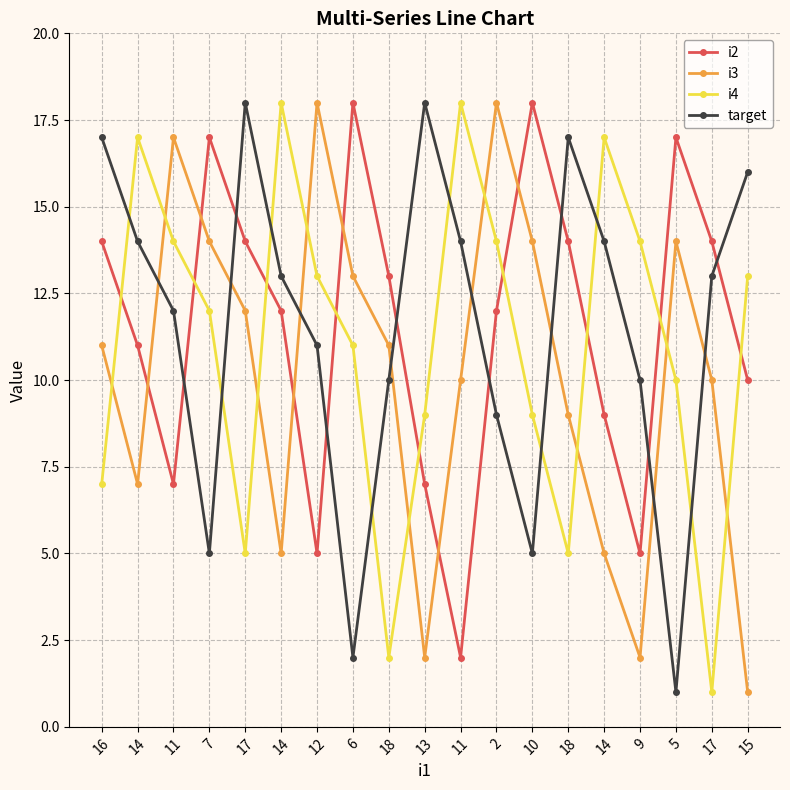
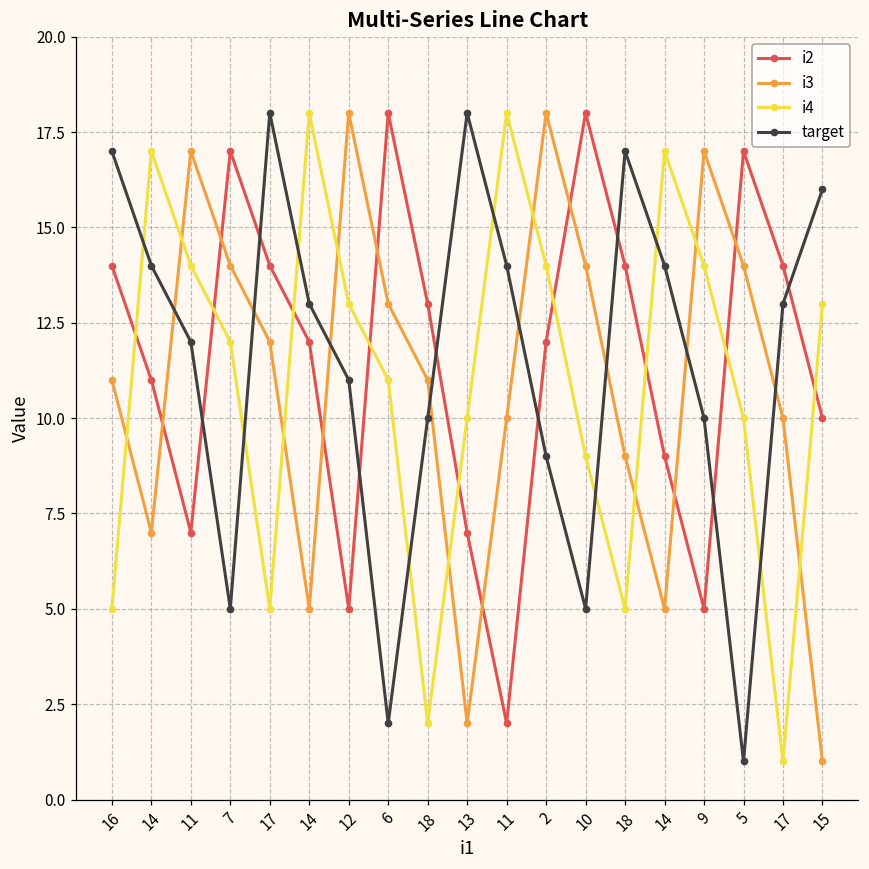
  {
    "i2": {
      "16": 14,
      "7": 17,
      "12": 5,
      "6": 18,
      "13": 7,
      "2": 12,
      "10": 18,
      "9": 5,
      "5": 17,
      "15": 10
    },
    "i3": {
      "16": 11,
      "7": 14,
      "12": 18,
      "6": 13,
      "13": 2,
      "2": 18,
      "10": 14,
-     "9": 2,
+     "9": 17,
      "5": 14,
      "15": 1
    },
    "i4": {
-     "16": 7,
+     "16": 5,
      "7": 12,
      "12": 13,
      "6": 11,
-     "13": 9,
+     "13": 10,
      "2": 14,
      "10": 9,
      "9": 14,
      "5": 10,
      "15": 13
    },
    "target": {
      "16": 17,
      "7": 5,
      "12": 11,
      "6": 2,
      "13": 18,
      "2": 9,
      "10": 5,
      "9": 10,
      "5": 1,
      "15": 16
    }
  }
